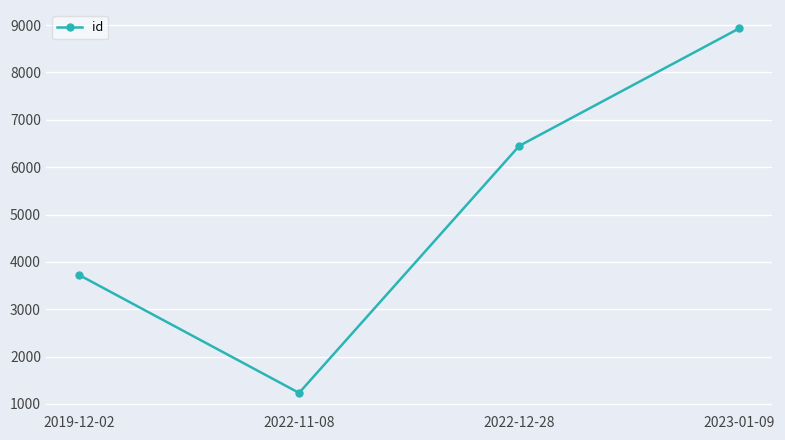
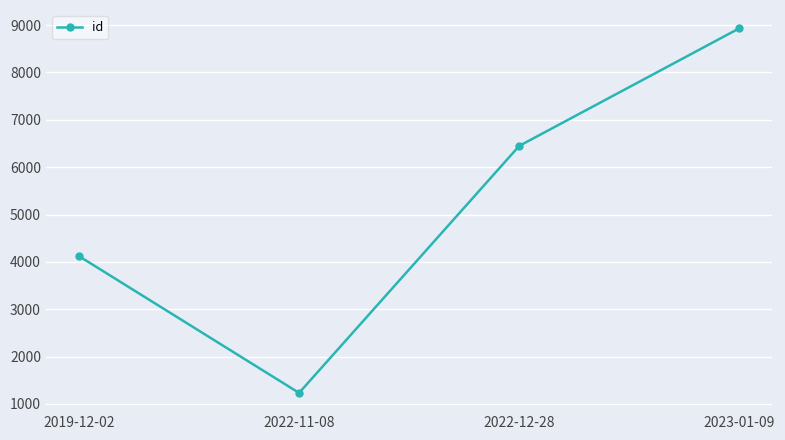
  {
-   "2019-12-02": 3700,
+   "2019-12-02": 4100,
    "2022-11-08": 1200,
    "2022-12-28": 6500,
    "2023-01-09": 8900
  }
